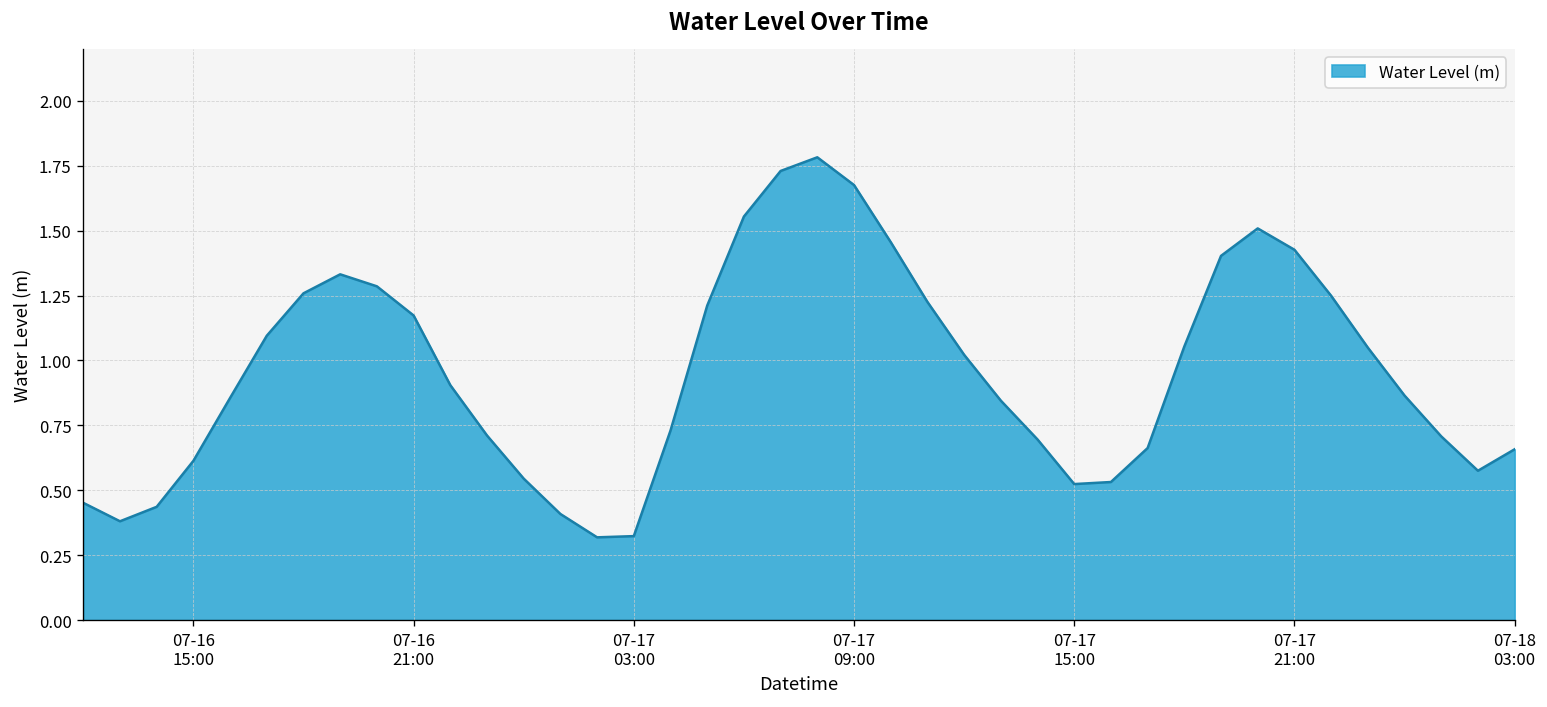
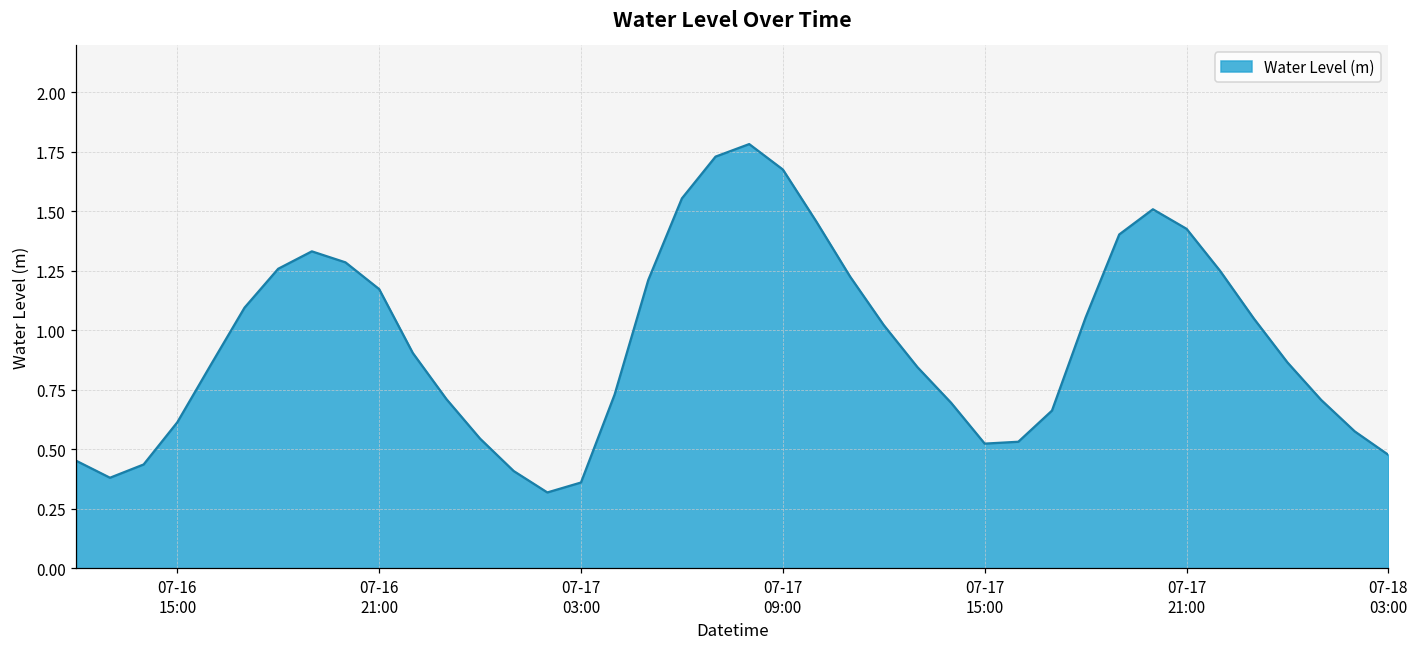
  {
    "07-16 15:00": 0.61,
    "07-16 21:00": 1.17,
-   "07-17 03:00": 0.32,
+   "07-17 03:00": 0.36,
    "07-17 09:00": 1.68,
    "07-17 15:00": 0.52,
    "07-17 21:00": 1.43,
-   "07-18 03:00": 0.66
+   "07-18 03:00": 0.48
  }
